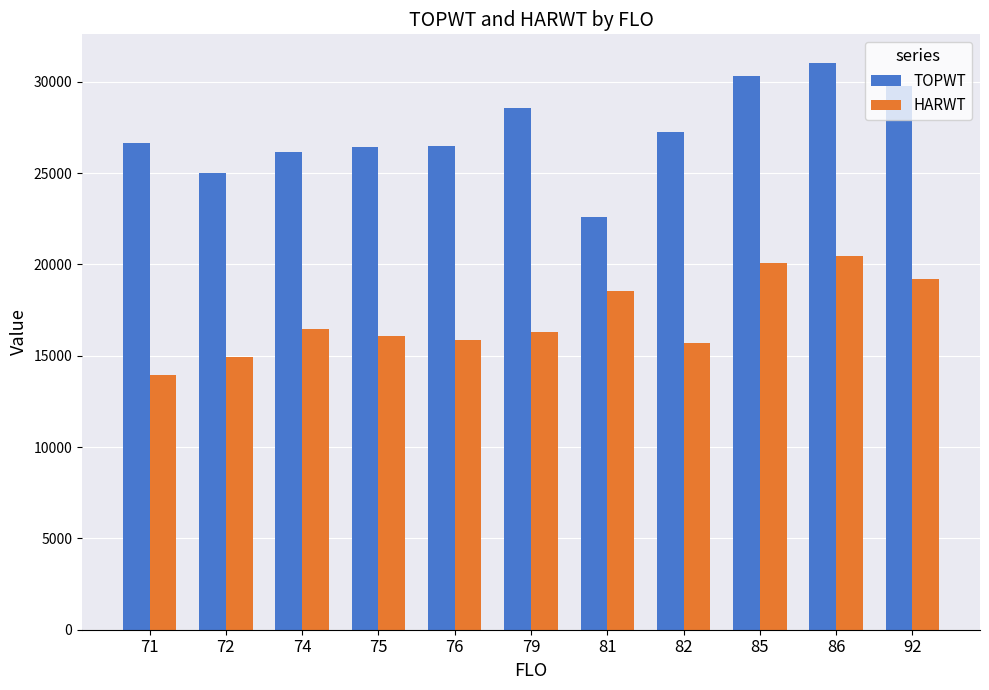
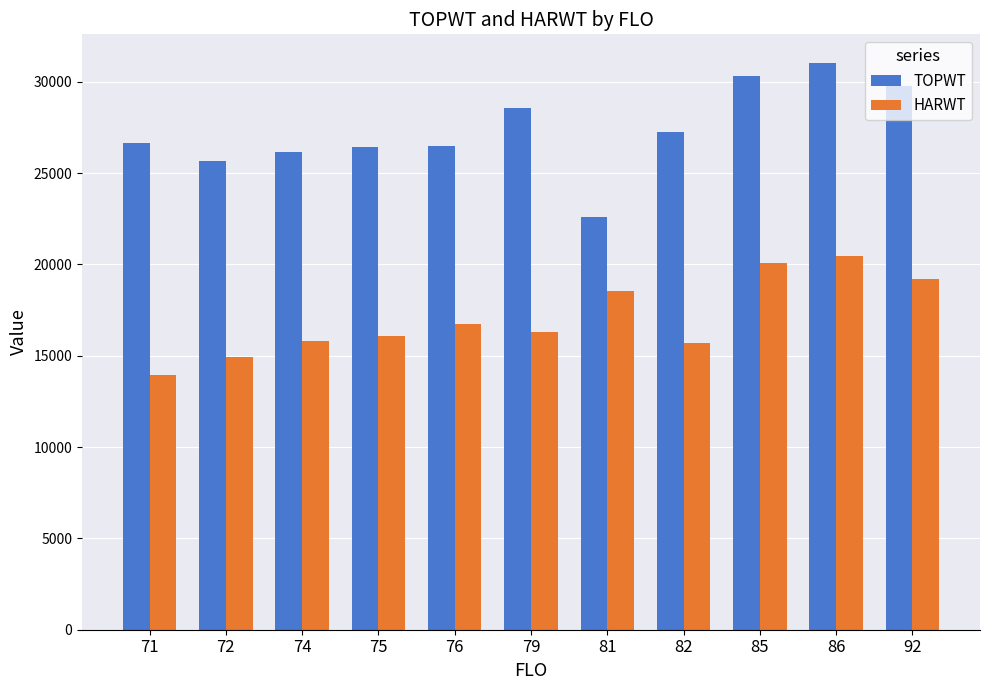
  {
    "TOPWT": {
      "71": 26600,
-     "72": 25000,
+     "72": 25700,
      "74": 26200,
      "75": 26500,
      "76": 26500,
      "79": 28600,
      "81": 22600,
      "82": 27300,
      "85": 30300,
      "86": 31000
    },
    "HARWT": {
      "71": 13900,
      "72": 14900,
-     "74": 16500,
+     "74": 15800,
      "75": 16100,
-     "76": 15900,
+     "76": 16700,
      "79": 16300,
      "81": 18600,
      "82": 15700,
      "85": 20100,
      "86": 20500,
      "92": 19200
    }
  }
